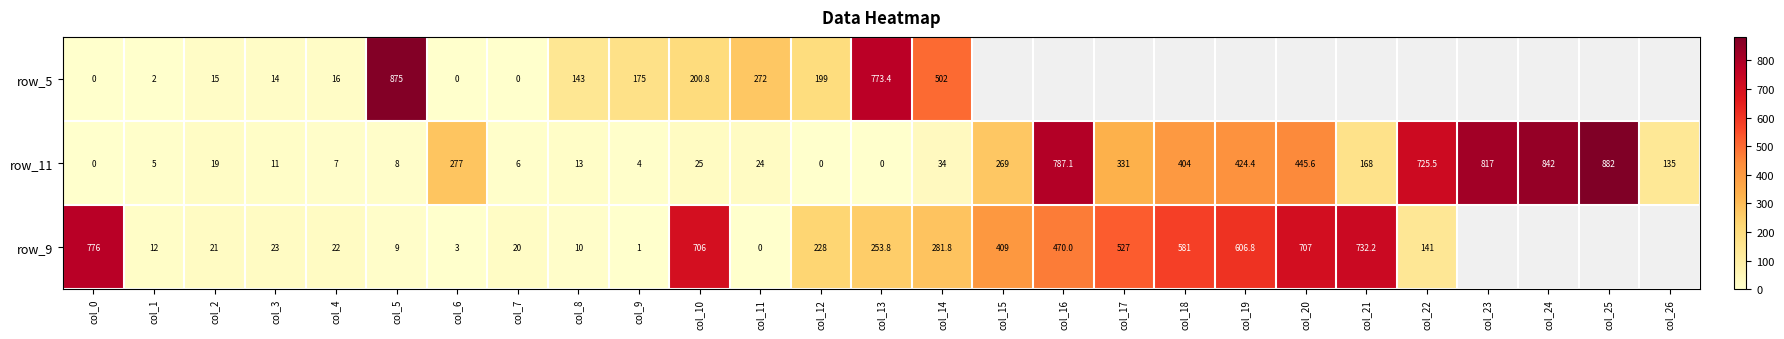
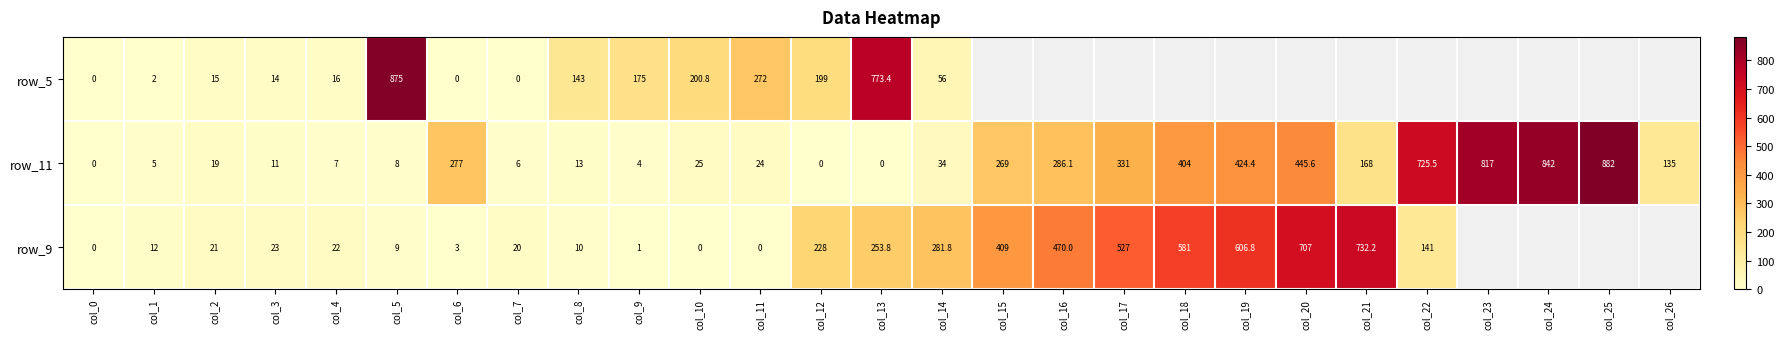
  {
    "row_5": {
      "col_0": 0,
      "col_1": 2,
      "col_2": 15,
      "col_3": 14,
      "col_4": 16,
      "col_5": 875,
      "col_6": 0,
      "col_7": 0,
      "col_8": 143,
      "col_9": 175,
      "col_10": 200.8,
      "col_11": 272,
      "col_12": 199,
      "col_13": 773.4,
-     "col_14": 502
+     "col_14": 56
    },
    "row_11": {
      "col_0": 0,
      "col_1": 5,
      "col_2": 19,
      "col_3": 11,
      "col_4": 7,
      "col_5": 8,
      "col_6": 277,
      "col_7": 6,
      "col_8": 13,
      "col_9": 4,
      "col_10": 25,
      "col_11": 24,
      "col_12": 0,
      "col_13": 0,
      "col_14": 34,
      "col_15": 269,
-     "col_16": 787.1,
+     "col_16": 286.1,
      "col_17": 331,
      "col_18": 404,
      "col_19": 424.4,
      "col_20": 445.6,
      "col_21": 168,
      "col_22": 725.5,
      "col_23": 817,
      "col_24": 842,
      "col_25": 882,
      "col_26": 135
    },
    "row_9": {
-     "col_0": 776,
+     "col_0": 0,
      "col_1": 12,
      "col_2": 21,
      "col_3": 23,
      "col_4": 22,
      "col_5": 9,
      "col_6": 3,
      "col_7": 20,
      "col_8": 10,
      "col_9": 1,
-     "col_10": 706,
+     "col_10": 0,
      "col_11": 0,
      "col_12": 228,
      "col_13": 253.8,
      "col_14": 281.8,
      "col_15": 409,
      "col_16": 470.0,
      "col_17": 527,
      "col_18": 581,
      "col_19": 606.8,
      "col_20": 707,
      "col_21": 732.2,
      "col_22": 141
    }
  }
